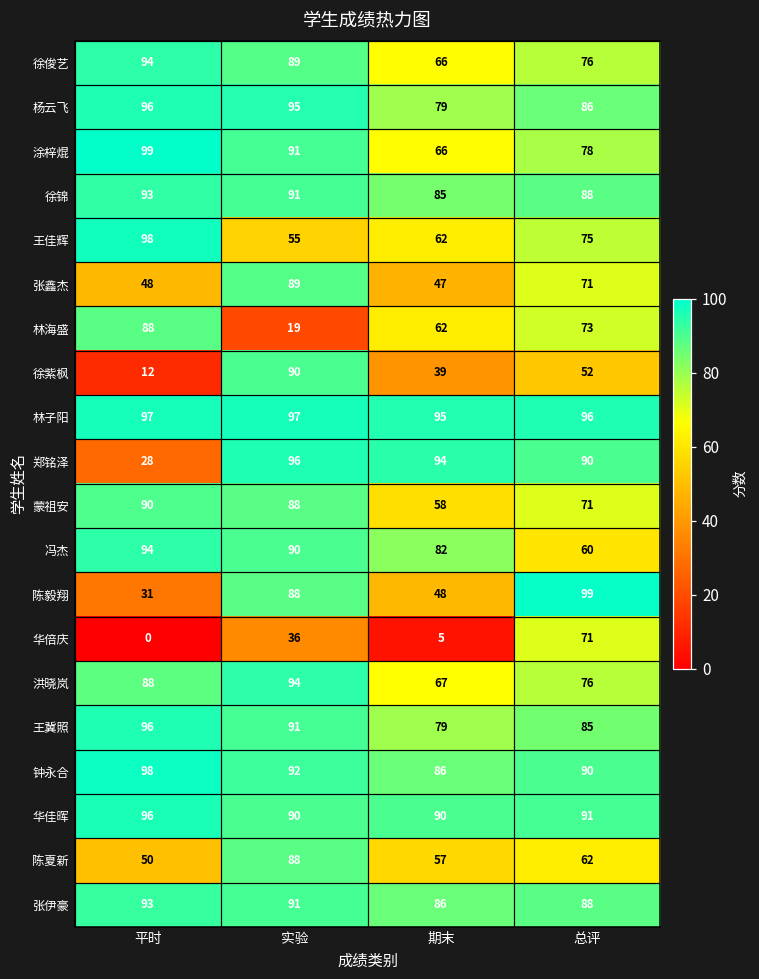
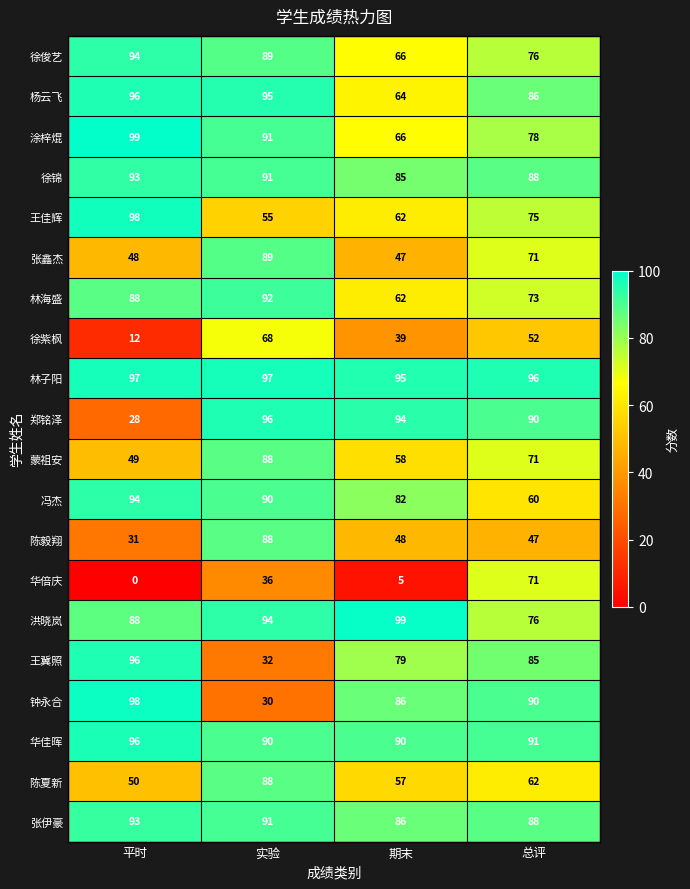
  {
    "徐俊艺": {
      "平时": 94,
      "实验": 89,
      "期末": 66,
      "总评": 76
    },
    "杨云飞": {
      "平时": 96,
      "实验": 95,
-     "期末": 79,
+     "期末": 64,
      "总评": 86
    },
    "涂梓焜": {
      "平时": 99,
      "实验": 91,
      "期末": 66,
      "总评": 78
    },
    "徐锦": {
      "平时": 93,
      "实验": 91,
      "期末": 85,
      "总评": 88
    },
    "王佳辉": {
      "平时": 98,
      "实验": 55,
      "期末": 62,
      "总评": 75
    },
    "张鑫杰": {
      "平时": 48,
      "实验": 89,
      "期末": 47,
      "总评": 71
    },
    "林海盛": {
      "平时": 88,
-     "实验": 19,
+     "实验": 92,
      "期末": 62,
      "总评": 73
    },
    "徐紫枫": {
      "平时": 12,
-     "实验": 90,
+     "实验": 68,
      "期末": 39,
      "总评": 52
    },
    "林子阳": {
      "平时": 97,
      "实验": 97,
      "期末": 95,
      "总评": 96
    },
    "郑铭泽": {
      "平时": 28,
      "实验": 96,
      "期末": 94,
      "总评": 90
    },
    "蒙祖安": {
-     "平时": 90,
+     "平时": 49,
      "实验": 88,
      "期末": 58,
      "总评": 71
    },
    "冯杰": {
      "平时": 94,
      "实验": 90,
      "期末": 82,
      "总评": 60
    },
    "陈毅翔": {
      "平时": 31,
      "实验": 88,
      "期末": 48,
-     "总评": 99
+     "总评": 47
    },
    "华倍庆": {
      "平时": 0,
      "实验": 36,
      "期末": 5,
      "总评": 71
    },
    "洪晓岚": {
      "平时": 88,
      "实验": 94,
-     "期末": 67,
+     "期末": 99,
      "总评": 76
    },
    "王冀照": {
      "平时": 96,
-     "实验": 91,
+     "实验": 32,
      "期末": 79,
      "总评": 85
    },
    "钟永合": {
      "平时": 98,
-     "实验": 92,
+     "实验": 30,
      "期末": 86,
      "总评": 90
    },
    "华佳晖": {
      "平时": 96,
      "实验": 90,
      "期末": 90,
      "总评": 91
    },
    "陈夏新": {
      "平时": 50,
      "实验": 88,
      "期末": 57,
      "总评": 62
    },
    "张伊豪": {
      "平时": 93,
      "实验": 91,
      "期末": 86,
      "总评": 88
    }
  }
